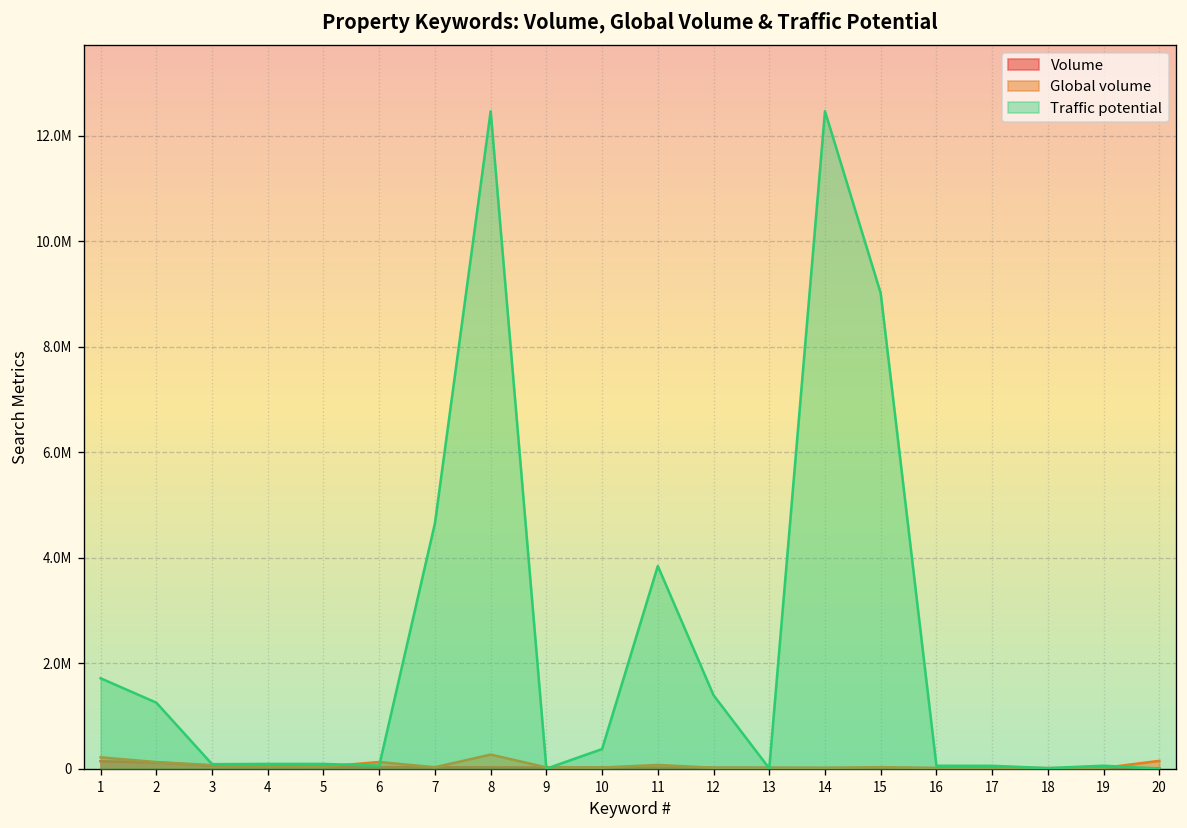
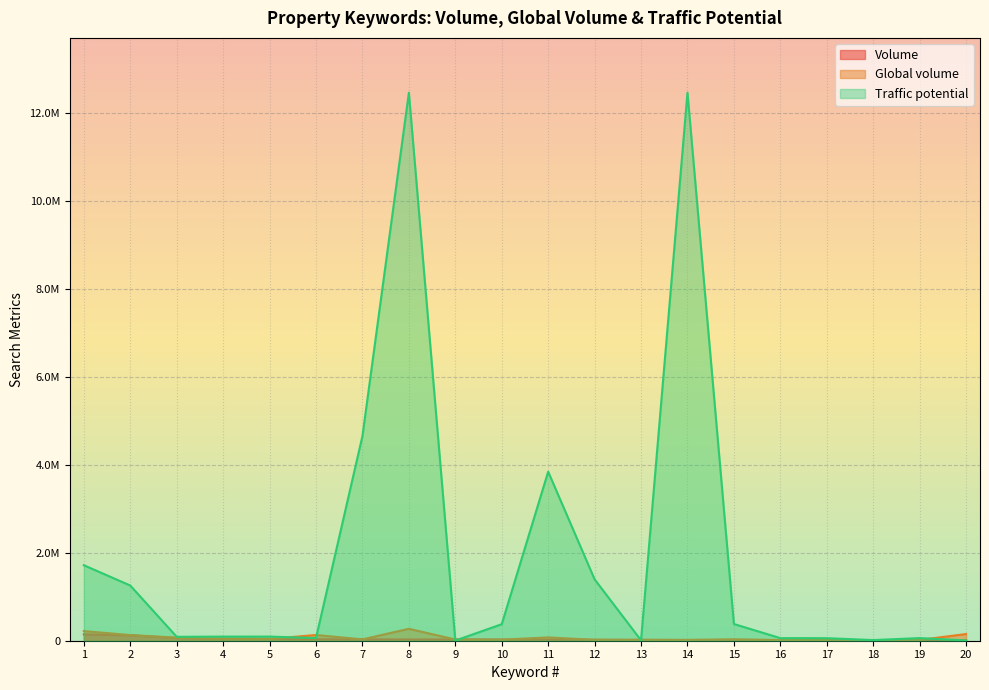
  {
    "Traffic potential": {
      "1": 1700000,
      "2": 1300000,
      "7": 4700000,
      "8": 12500000,
      "10": 400000,
      "11": 3800000,
      "12": 1400000,
      "14": 12500000,
-     "15": 9000000
+     "15": 400000
    }
  }
